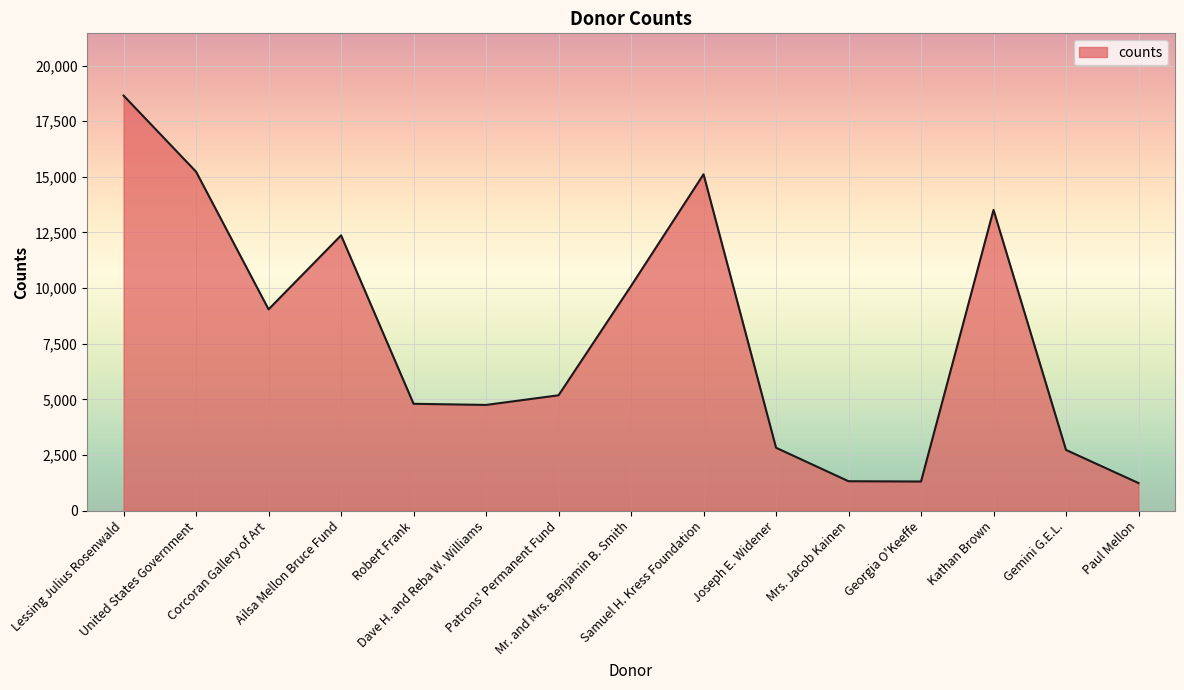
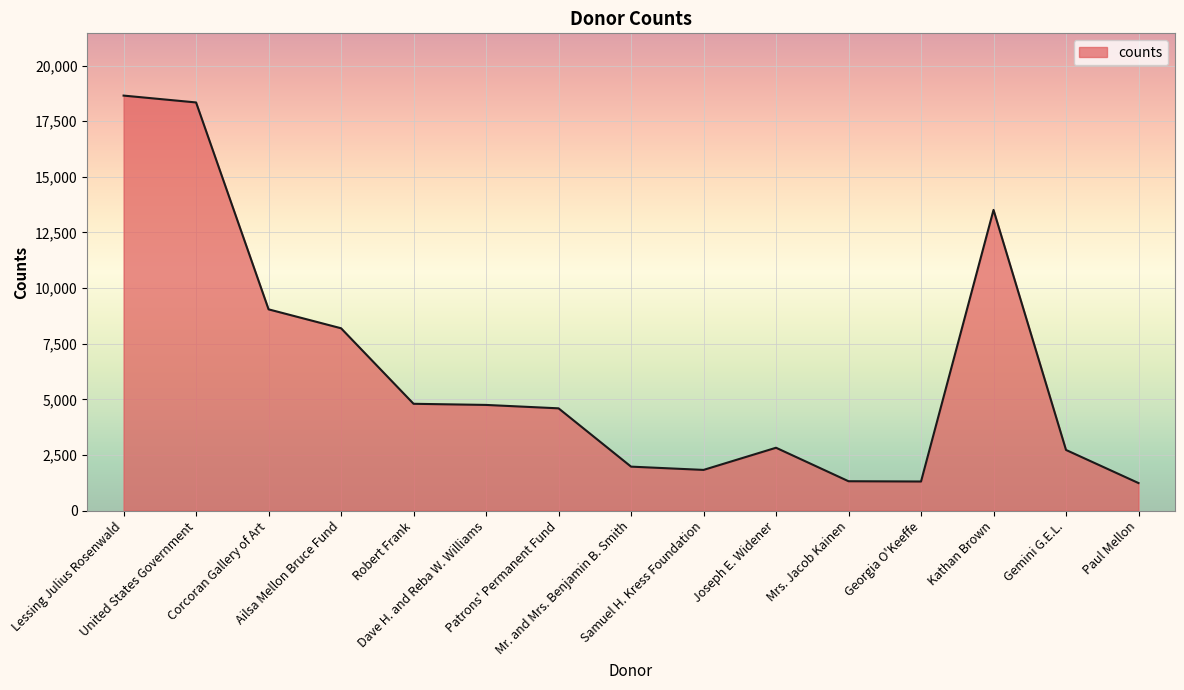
  {
    "Lessing Julius Rosenwald": "18,700",
-   "United States Government": "15,200",
+   "United States Government": "18,300",
    "Corcoran Gallery of Art": "9,000",
-   "Ailsa Mellon Bruce Fund": "12,400",
+   "Ailsa Mellon Bruce Fund": "8,200",
    "Robert Frank": "4,800",
    "Dave H. and Reba W. Williams": "4,800",
-   "Patrons' Permanent Fund": "5,200",
-   "Mr. and Mrs. Benjamin B. Smith": "10,100",
-   "Samuel H. Kress Foundation": "15,100",
+   "Patrons' Permanent Fund": "4,600",
+   "Mr. and Mrs. Benjamin B. Smith": "2,000",
+   "Samuel H. Kress Foundation": "1,800",
    "Joseph E. Widener": "2,800",
    "Mrs. Jacob Kainen": "1,300",
    "Georgia O'Keeffe": "1,300",
    "Kathan Brown": "13,500",
    "Gemini G.E.L.": "2,700",
    "Paul Mellon": "1,200"
  }
